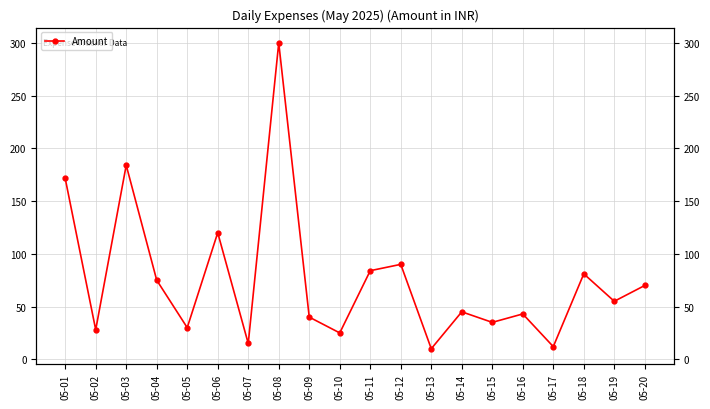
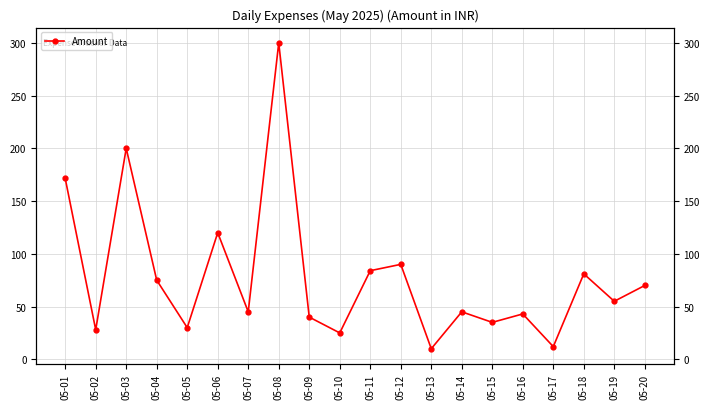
  {
    "05-01": 172,
    "05-02": 28,
-   "05-03": 184,
+   "05-03": 200,
    "05-04": 75,
    "05-05": 30,
    "05-06": 120,
-   "05-07": 15,
+   "05-07": 45,
    "05-08": 300,
    "05-09": 40,
    "05-10": 25,
    "05-11": 84,
    "05-12": 90,
    "05-13": 10,
    "05-14": 45,
    "05-15": 35,
    "05-16": 43,
    "05-17": 12,
    "05-18": 81,
    "05-19": 55,
    "05-20": 70
  }
